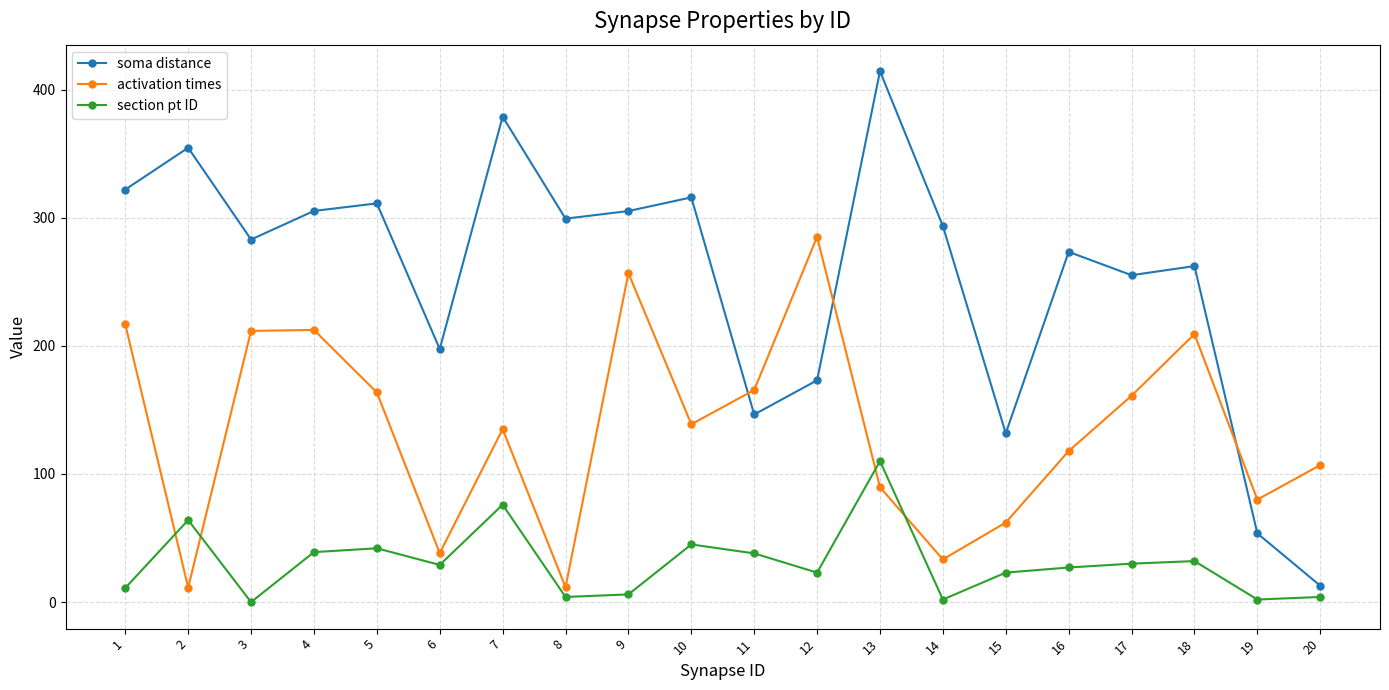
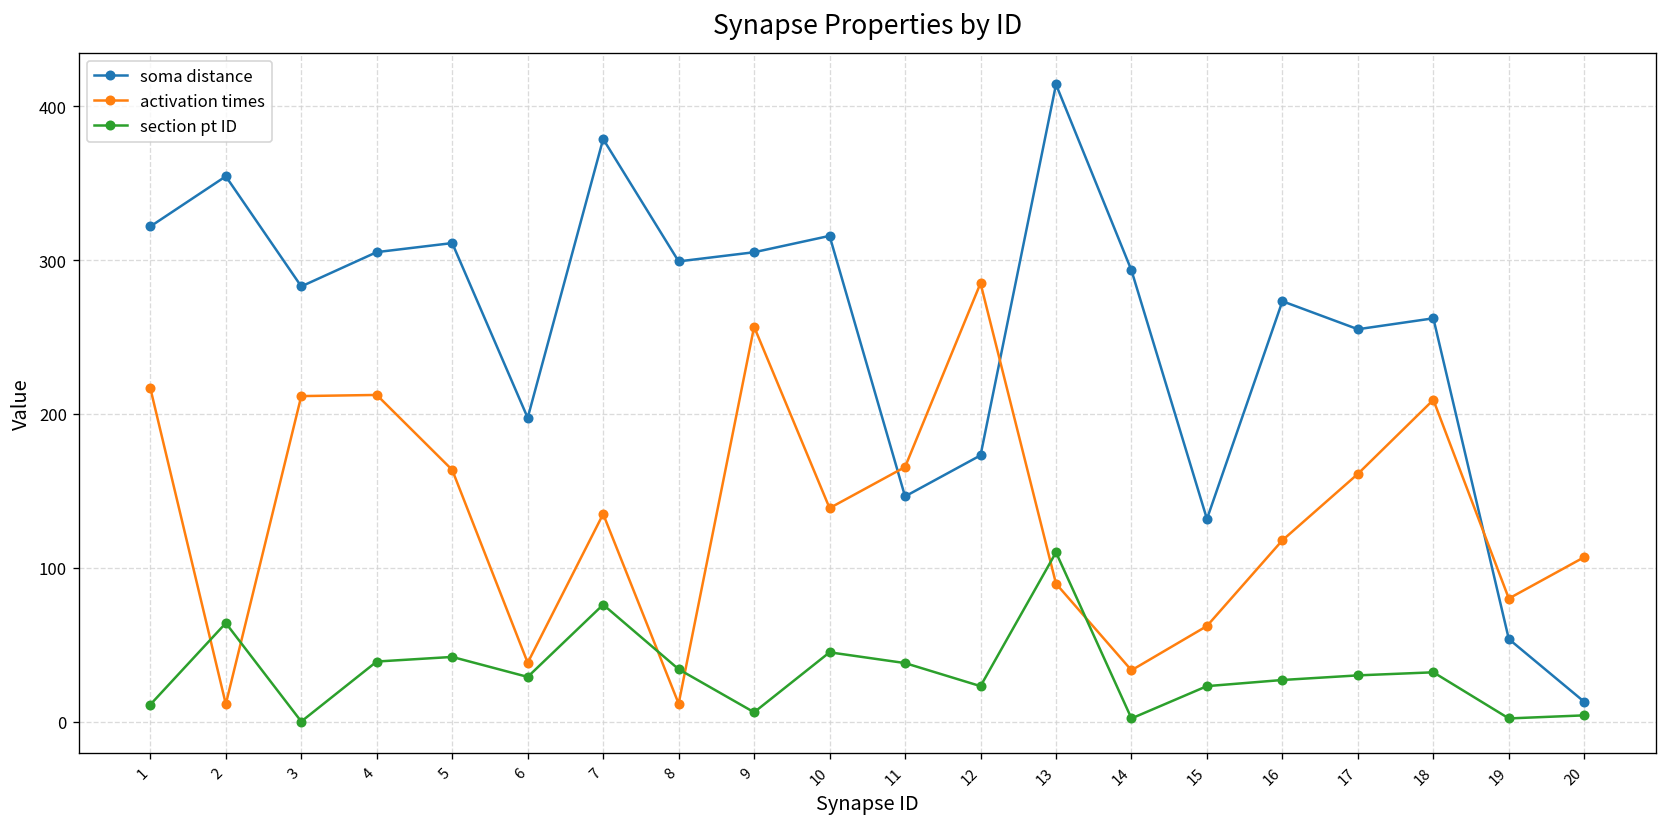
  {
    "soma distance": {
      "1": 322,
      "2": 355,
      "3": 283,
      "4": 305,
      "5": 311,
      "6": 198,
      "7": 379,
      "8": 299,
      "9": 305,
      "10": 316,
      "11": 146,
      "12": 173,
      "13": 414,
      "14": 293,
      "15": 132,
      "16": 273,
      "17": 255,
      "18": 262,
      "19": 54,
      "20": 13
    },
    "activation times": {
      "1": 217,
      "2": 11,
      "3": 212,
      "4": 212,
      "5": 164,
      "6": 38,
      "7": 135,
      "8": 12,
      "9": 257,
      "10": 139,
      "11": 166,
      "12": 285,
      "13": 90,
      "14": 33,
      "15": 62,
      "16": 118,
      "17": 161,
      "18": 209,
      "19": 80,
      "20": 107
    },
    "section pt ID": {
      "1": 11,
      "2": 64,
      "3": 0,
      "4": 39,
      "5": 42,
      "6": 29,
      "7": 76,
-     "8": 4,
+     "8": 34,
      "9": 6,
      "10": 45,
      "11": 38,
      "12": 23,
      "13": 110,
      "14": 2,
      "15": 23,
      "16": 27,
      "17": 30,
      "18": 32,
      "19": 2,
      "20": 4
    }
  }
